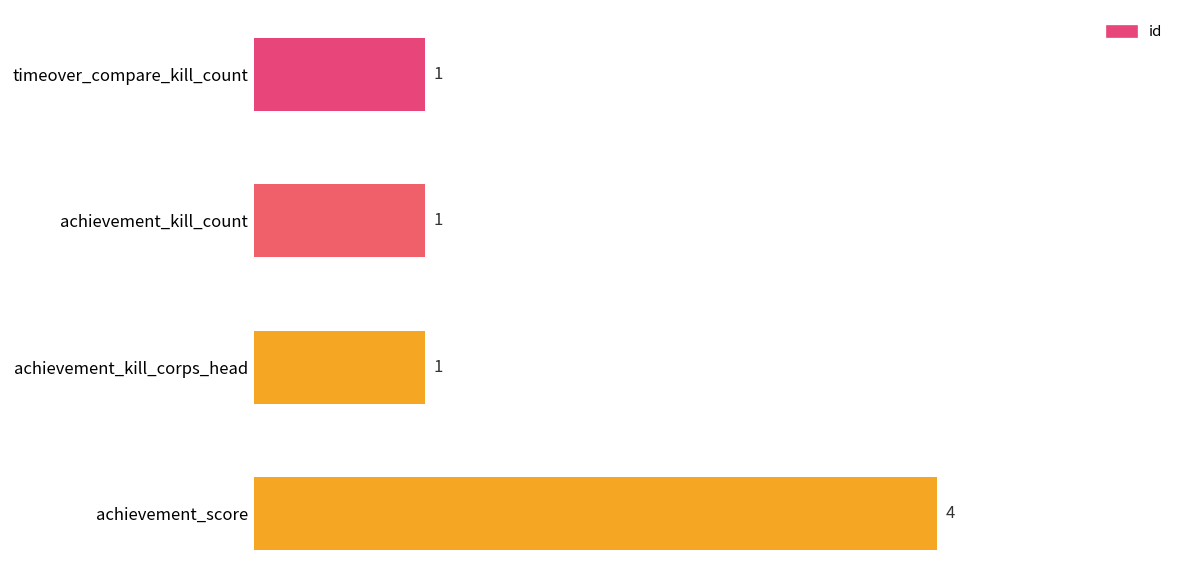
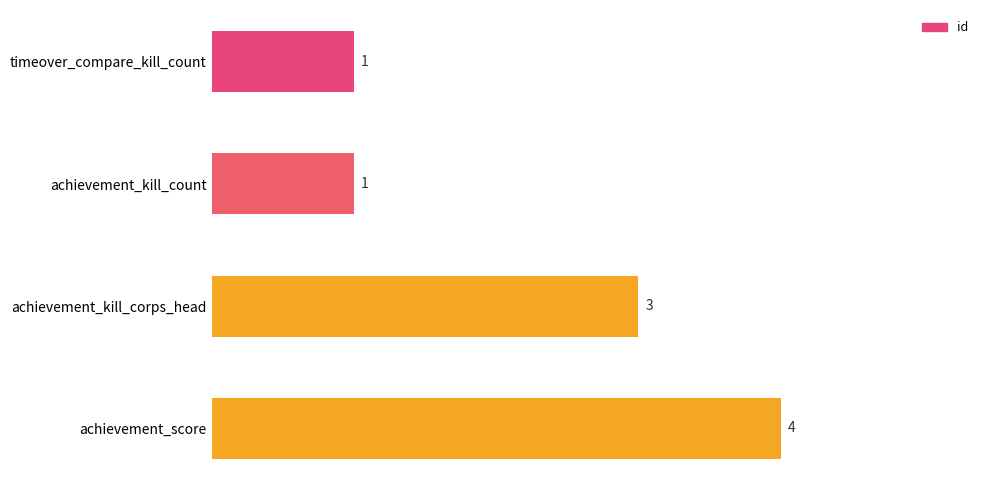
  {
    "timeover_compare_kill_count": 1,
    "achievement_kill_count": 1,
-   "achievement_kill_corps_head": 1,
+   "achievement_kill_corps_head": 3,
    "achievement_score": 4
  }
